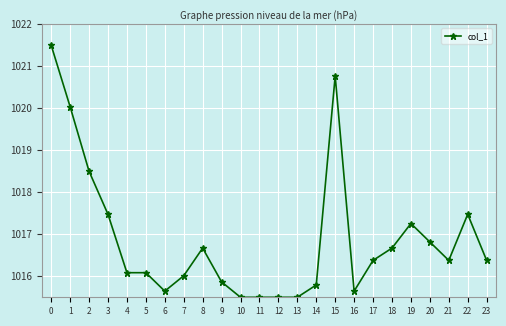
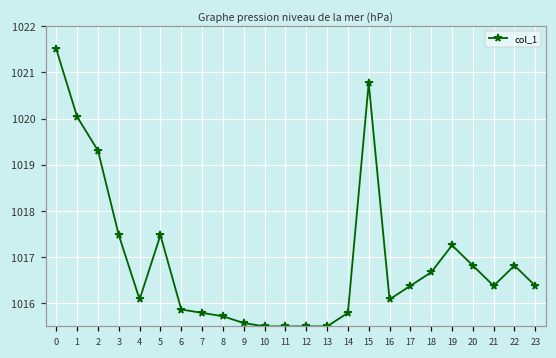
  {
    "0": 1021.5,
    "1": 1020.0,
-   "2": 1018.5,
+   "2": 1019.3,
    "3": 1017.5,
    "4": 1016.1,
-   "5": 1016.1,
-   "6": 1015.6,
-   "7": 1016.0,
-   "8": 1016.7,
-   "9": 1015.9,
+   "5": 1017.5,
+   "6": 1015.9,
+   "7": 1015.8,
+   "8": 1015.7,
+   "9": 1015.6,
    "10": 1015.5,
    "11": 1015.5,
    "12": 1015.5,
    "13": 1015.5,
    "14": 1015.8,
    "15": 1020.8,
-   "16": 1015.6,
+   "16": 1016.1,
    "17": 1016.4,
    "18": 1016.7,
    "19": 1017.3,
    "20": 1016.8,
    "21": 1016.4,
-   "22": 1017.5,
+   "22": 1016.8,
    "23": 1016.4
  }
